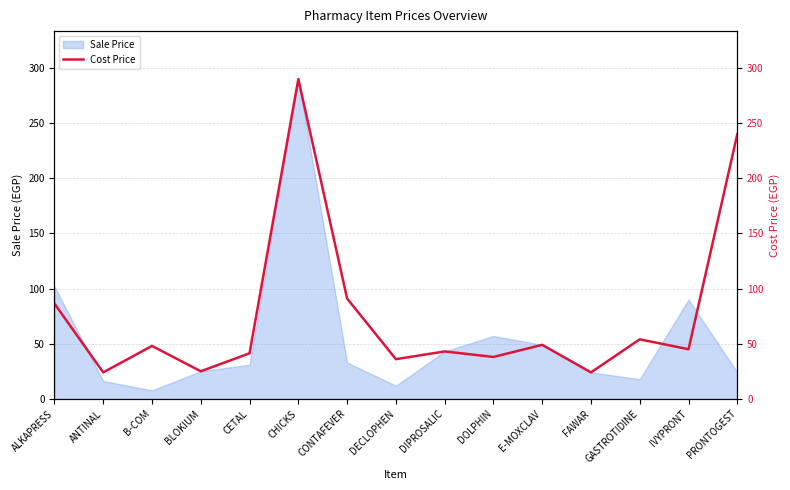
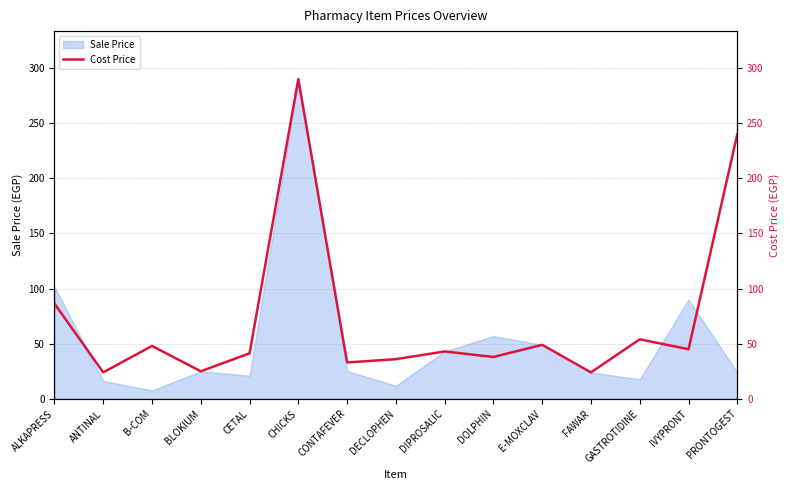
  {
    "Sale Price": {
      "ALKAPRESS": 102,
      "ANTINAL": 16,
      "B-COM": 8,
      "BLOKIUM": 25,
-     "CETAL": 31,
+     "CETAL": 21,
      "CHICKS": 290,
-     "CONTAFEVER": 33,
+     "CONTAFEVER": 25,
      "DECLOPHEN": 12,
      "DIPROSALIC": 43,
      "DOLPHIN": 57,
      "E-MOXCLAV": 49,
      "FAWAR": 24,
      "GASTROTIDINE": 18,
      "IVYPRONT": 90,
      "PRONTOGEST": 24
    },
    "Cost Price": {
      "ALKAPRESS": 86,
      "ANTINAL": 24,
      "B-COM": 48,
      "BLOKIUM": 25,
      "CETAL": 41,
      "CHICKS": 290,
-     "CONTAFEVER": 91,
+     "CONTAFEVER": 33,
      "DECLOPHEN": 36,
      "DIPROSALIC": 43,
      "DOLPHIN": 38,
      "E-MOXCLAV": 49,
      "FAWAR": 24,
      "GASTROTIDINE": 54,
      "IVYPRONT": 45,
      "PRONTOGEST": 240
    }
  }
